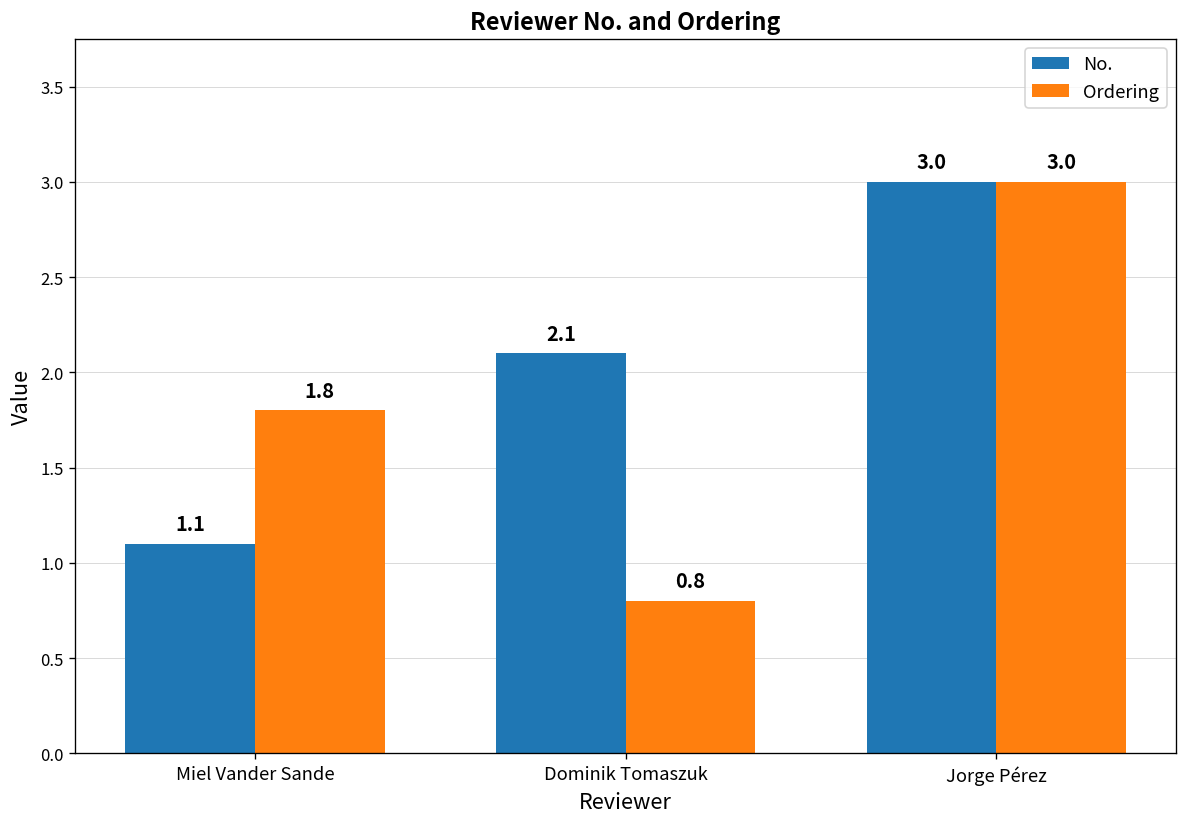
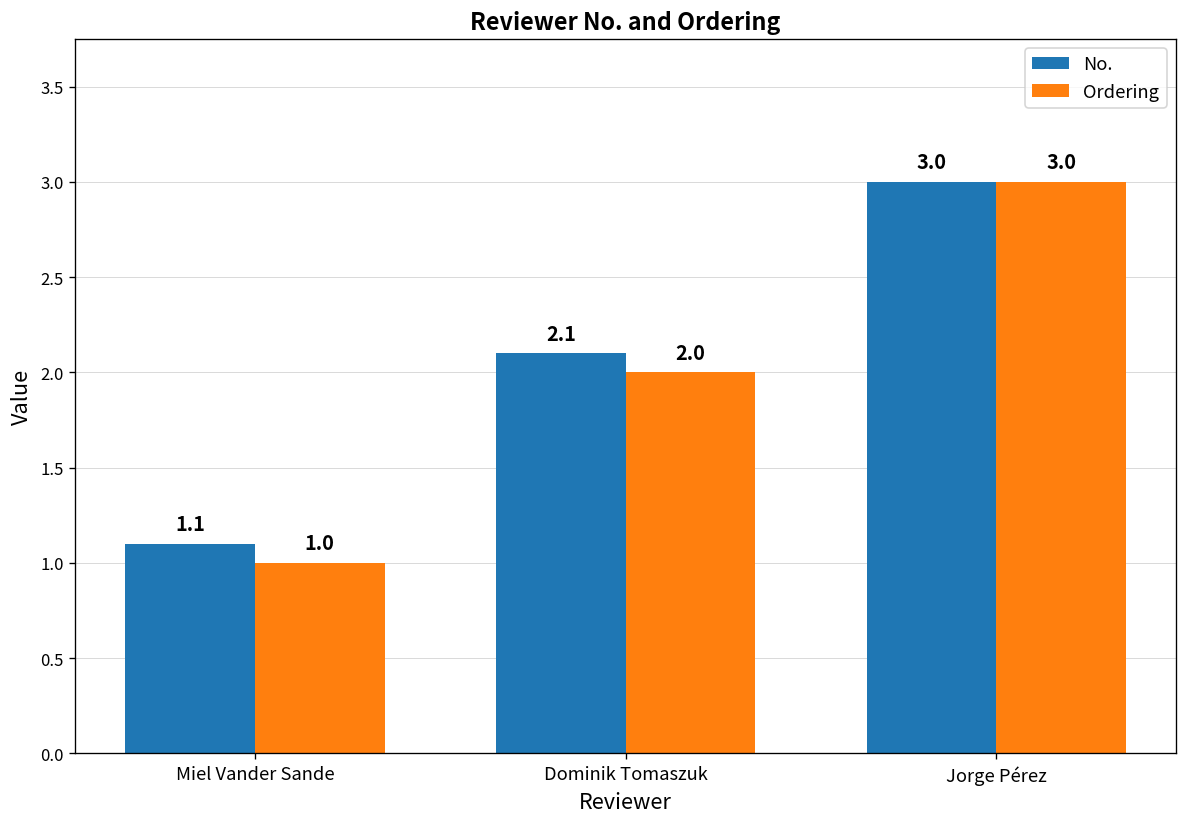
  {
    "No.": {
      "Miel Vander Sande": 1.1,
      "Dominik Tomaszuk": 2.1,
      "Jorge Pérez": 3.0
    },
    "Ordering": {
-     "Miel Vander Sande": 1.8,
-     "Dominik Tomaszuk": 0.8,
+     "Miel Vander Sande": 1.0,
+     "Dominik Tomaszuk": 2.0,
      "Jorge Pérez": 3.0
    }
  }
